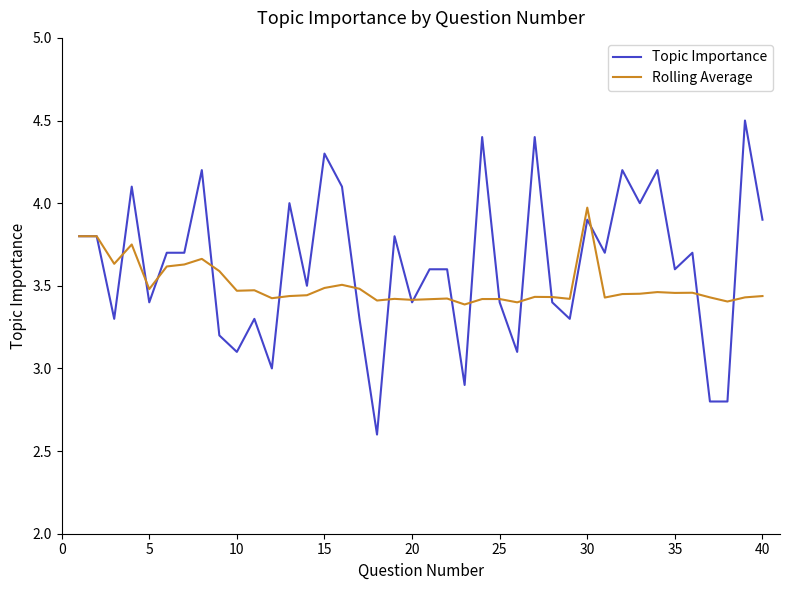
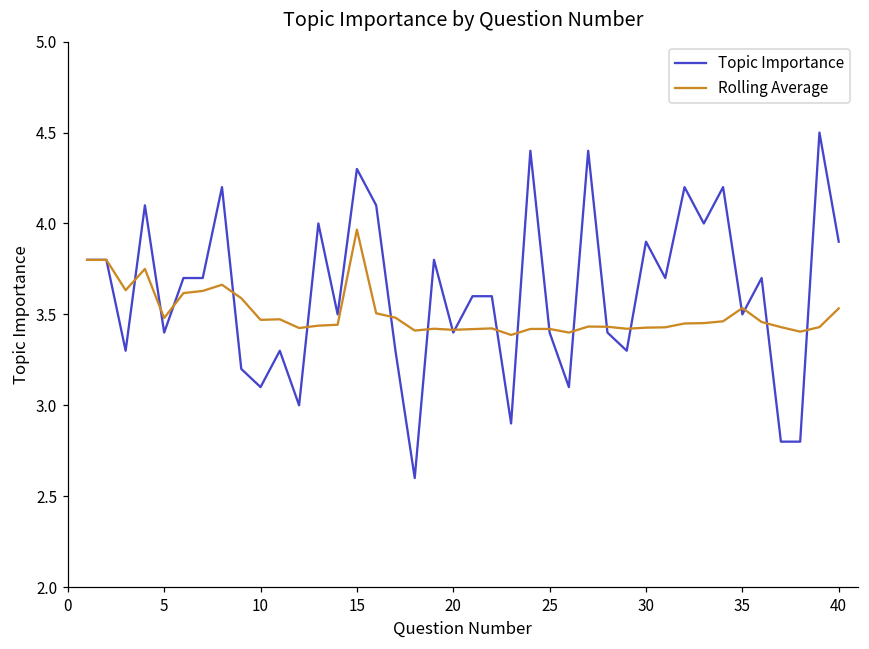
  {
    "Topic Importance": {
      "5": 3.4,
      "10": 3.1,
      "15": 4.3,
      "25": 3.4,
      "30": 3.9,
-     "35": 3.6,
+     "35": 3.5,
      "40": 3.9
    },
    "Rolling Average": {
      "5": 3.48,
      "10": 3.47,
-     "15": 3.49,
+     "15": 3.97,
      "25": 3.42,
-     "30": 3.97,
-     "35": 3.46,
-     "40": 3.44
+     "30": 3.43,
+     "35": 3.54,
+     "40": 3.53
    }
  }
